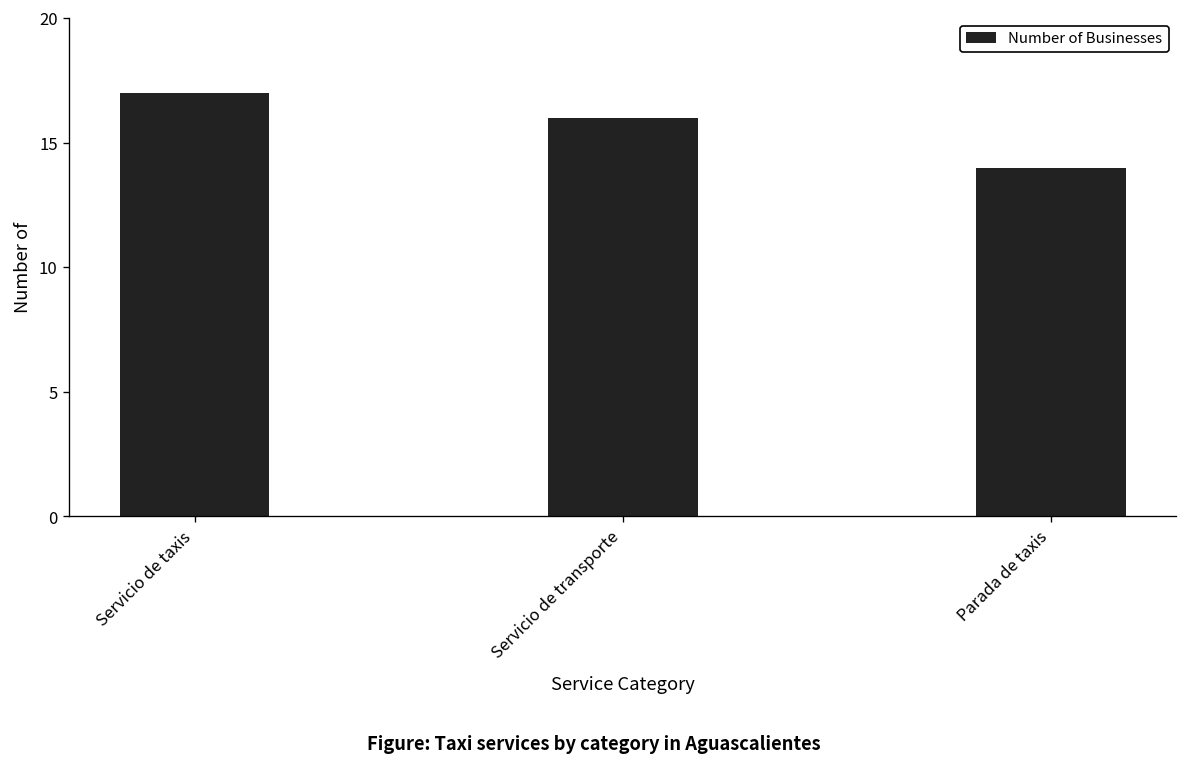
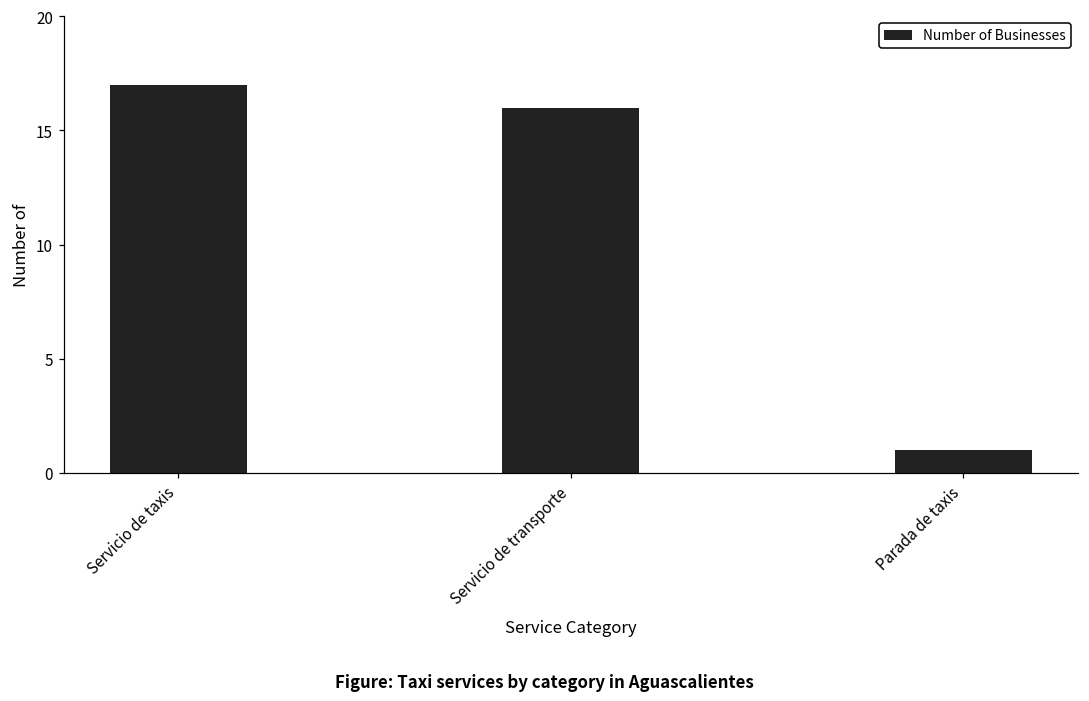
  {
    "Servicio de taxis": 17,
    "Servicio de transporte": 16,
-   "Parada de taxis": 14
+   "Parada de taxis": 1
  }
